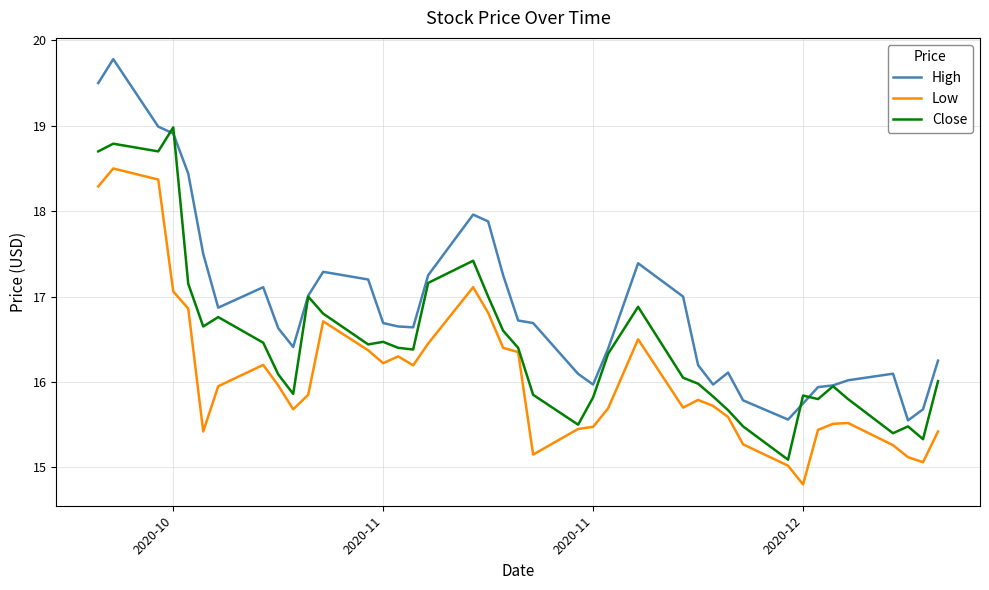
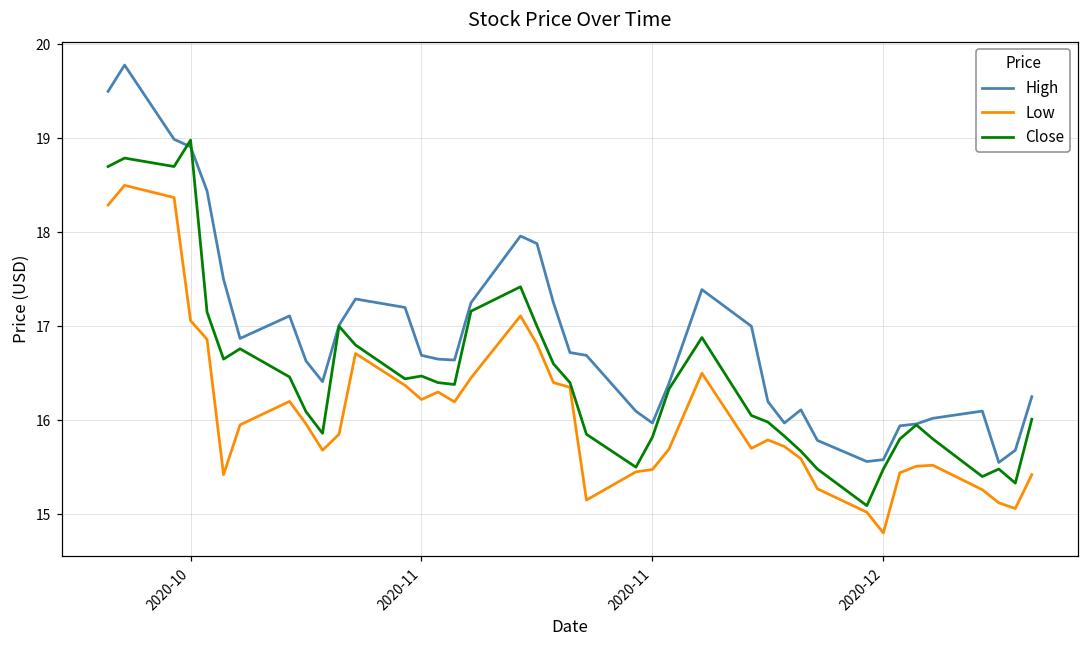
  {
    "High": {
      "2020-10": 18.9,
-     "2020-12": 15.7
+     "2020-12": 15.6
    },
    "Low": {
      "2020-10": 17.1,
      "2020-12": 14.8
    },
    "Close": {
      "2020-10": 19.0,
-     "2020-12": 15.8
+     "2020-12": 15.5
    }
  }
